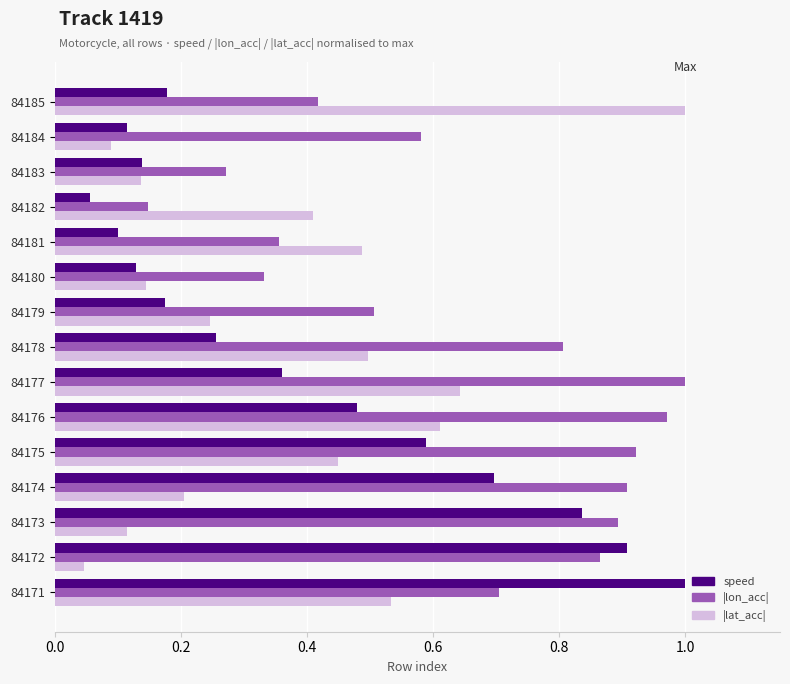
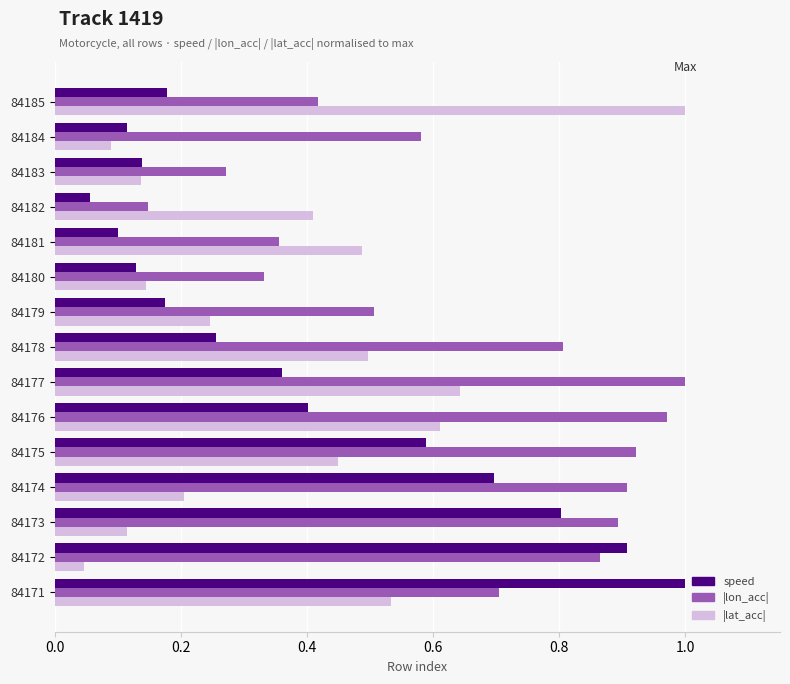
  {
    "speed": {
      "84185": 0.18,
      "84184": 0.11,
      "84183": 0.14,
      "84182": 0.06,
      "84181": 0.10,
      "84180": 0.13,
      "84179": 0.18,
      "84178": 0.25,
      "84177": 0.36,
-     "84176": 0.48,
+     "84176": 0.40,
      "84175": 0.59,
      "84174": 0.70,
-     "84173": 0.84,
+     "84173": 0.80,
      "84172": 0.91,
      "84171": 1.00
    }
  }
